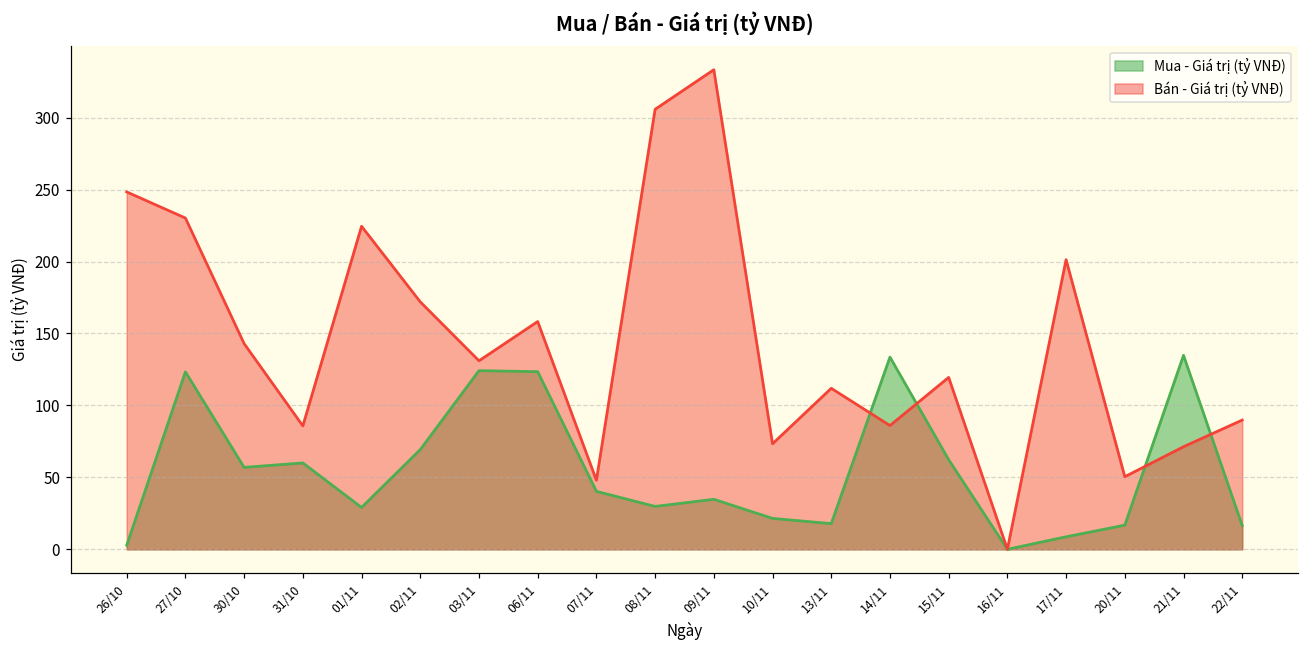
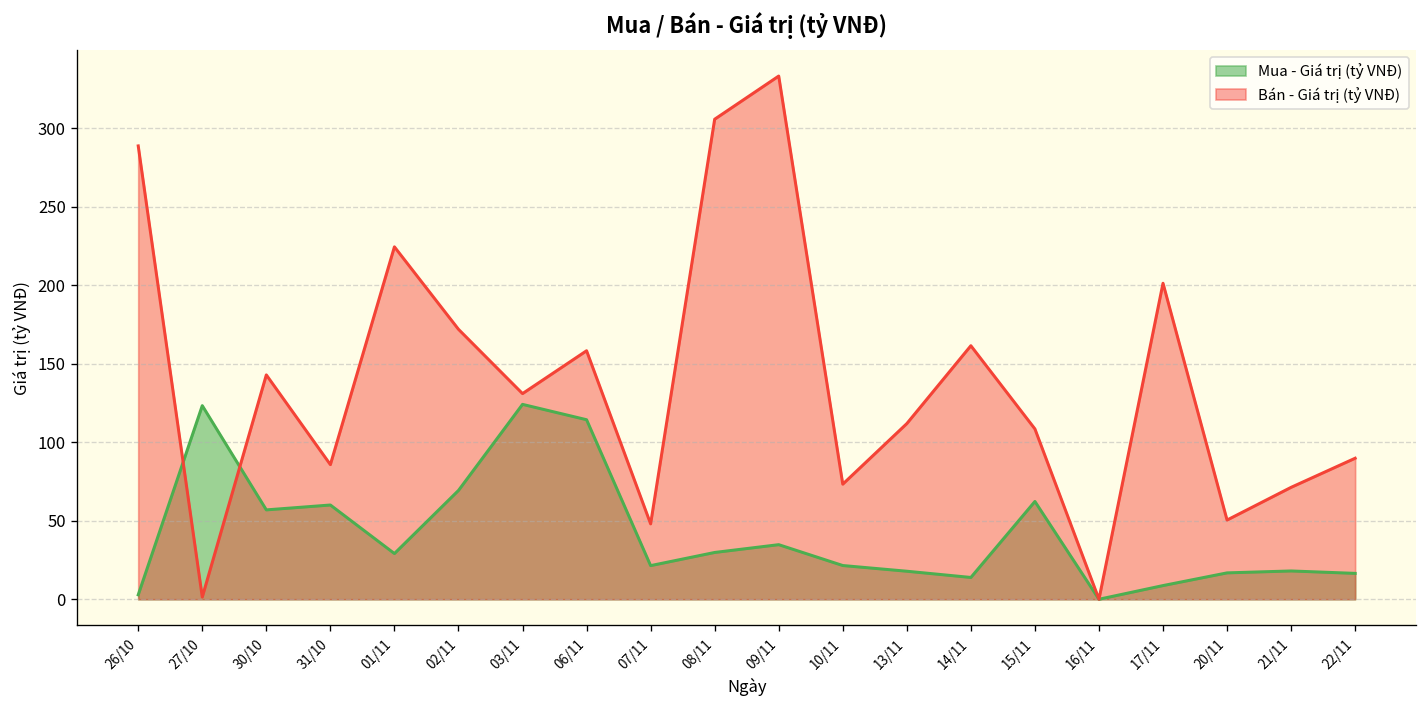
  {
    "Mua - Giá trị (tỷ VNĐ)": {
      "26/10": 3,
      "27/10": 123,
      "30/10": 57,
      "31/10": 60,
      "01/11": 29,
      "02/11": 69,
      "03/11": 124,
-     "06/11": 123,
-     "07/11": 40,
+     "06/11": 114,
+     "07/11": 21,
      "08/11": 30,
      "09/11": 35,
      "10/11": 21,
      "13/11": 18,
-     "14/11": 134,
+     "14/11": 14,
      "15/11": 62,
      "17/11": 9,
      "20/11": 17,
-     "21/11": 135,
+     "21/11": 18,
      "22/11": 16
    },
    "Bán - Giá trị (tỷ VNĐ)": {
-     "26/10": 248,
-     "27/10": 230,
+     "26/10": 289,
+     "27/10": 1,
      "30/10": 143,
      "31/10": 86,
      "01/11": 224,
      "02/11": 172,
      "03/11": 131,
      "06/11": 158,
      "07/11": 48,
      "08/11": 306,
      "09/11": 333,
      "10/11": 73,
      "13/11": 112,
-     "14/11": 86,
-     "15/11": 119,
+     "14/11": 162,
+     "15/11": 109,
      "17/11": 201,
      "20/11": 50,
      "21/11": 71,
      "22/11": 90
    }
  }
